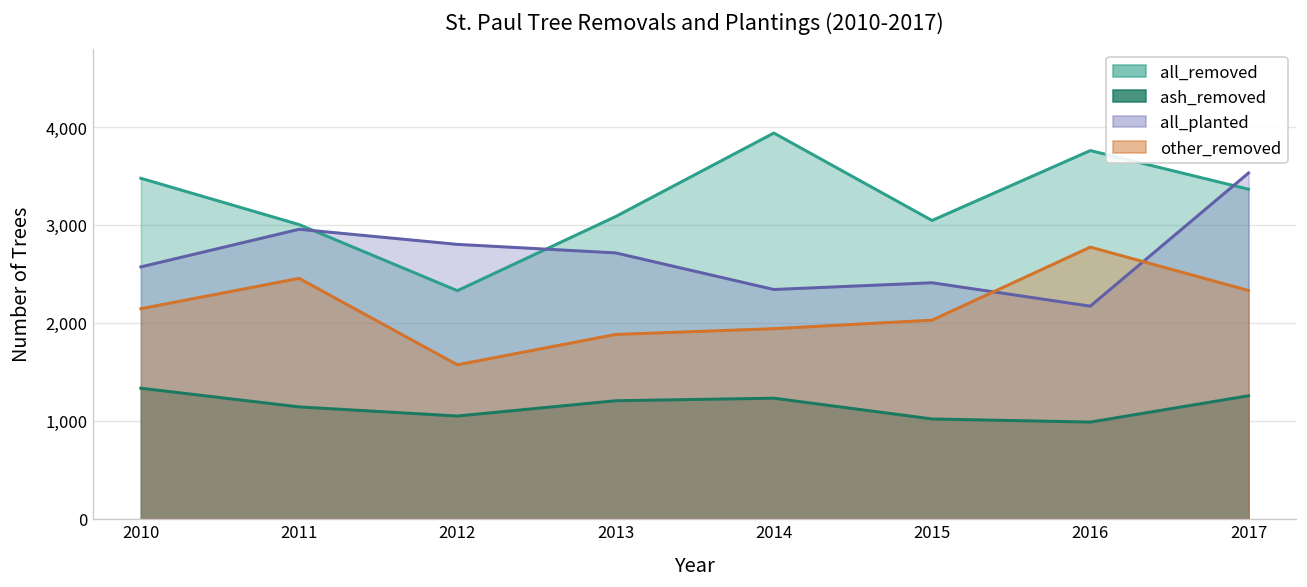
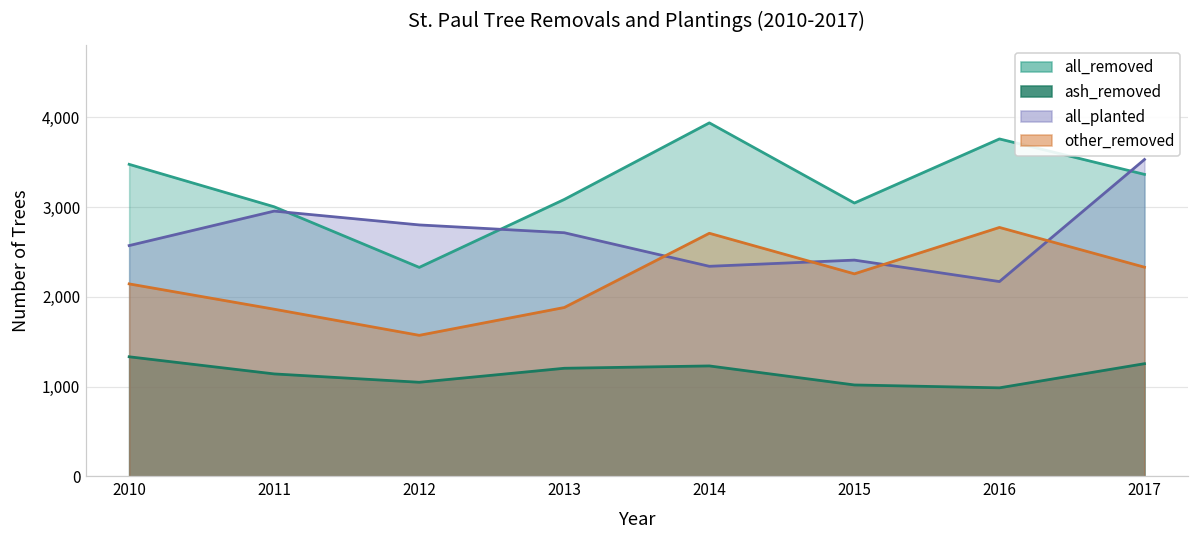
  {
    "other_removed": {
      "2010": "2,100",
-     "2011": "2,500",
+     "2011": "1,900",
      "2012": "1,600",
      "2013": "1,900",
-     "2014": "1,900",
-     "2015": "2,000",
+     "2014": "2,700",
+     "2015": "2,300",
      "2016": "2,800",
      "2017": "2,300"
    }
  }
